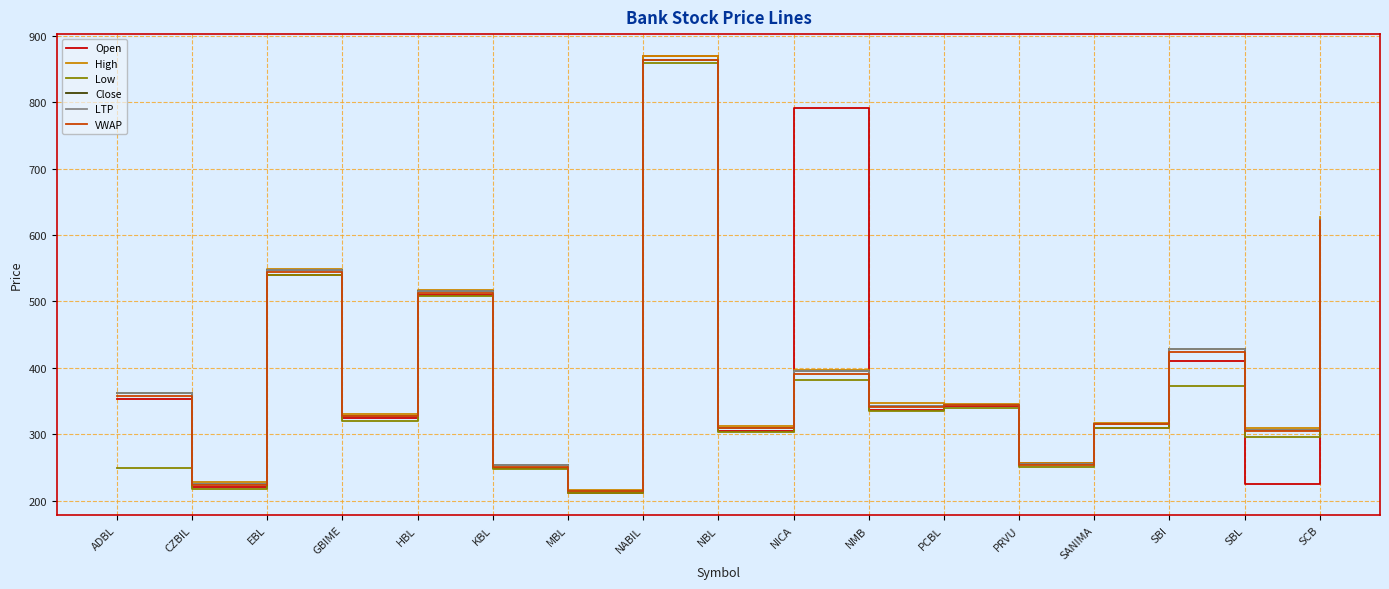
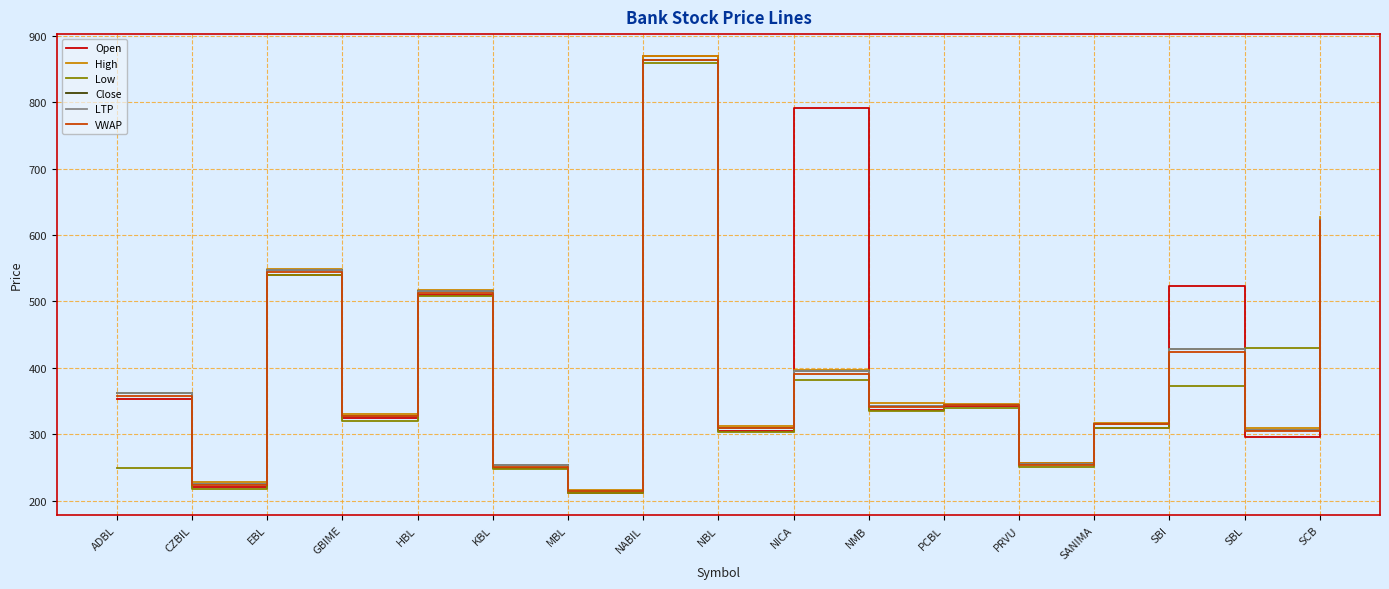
  {
    "Open": {
      "ADBL": 350,
      "NICA": 790,
-     "SBI": 410,
-     "SBL": 220
+     "SBI": 520,
+     "SBL": 300
    },
    "High": {
      "NMB": 350,
      "SBL": 310,
      "SCB": 630
    },
    "Low": {
      "ADBL": 250,
      "GBIME": 320,
      "NICA": 380,
      "SBI": 370,
-     "SBL": 300,
+     "SBL": 430,
      "SCB": 620
    },
    "VWAP": {
      "ADBL": 360,
      "NICA": 390,
      "SBI": 420
    }
  }
